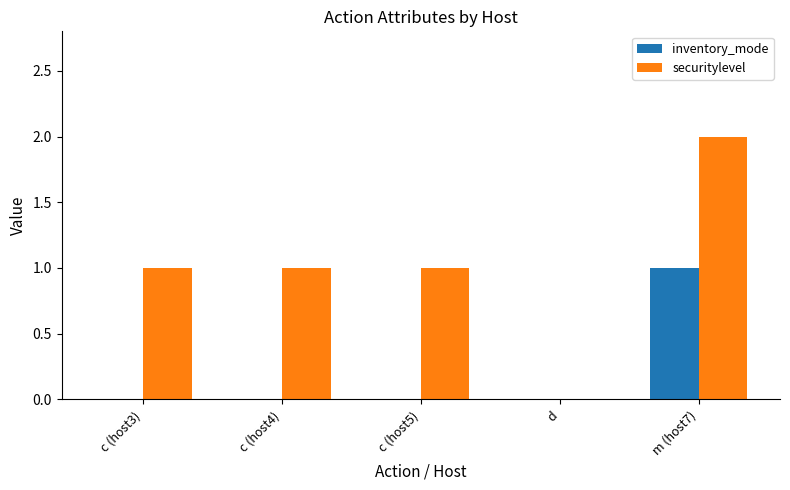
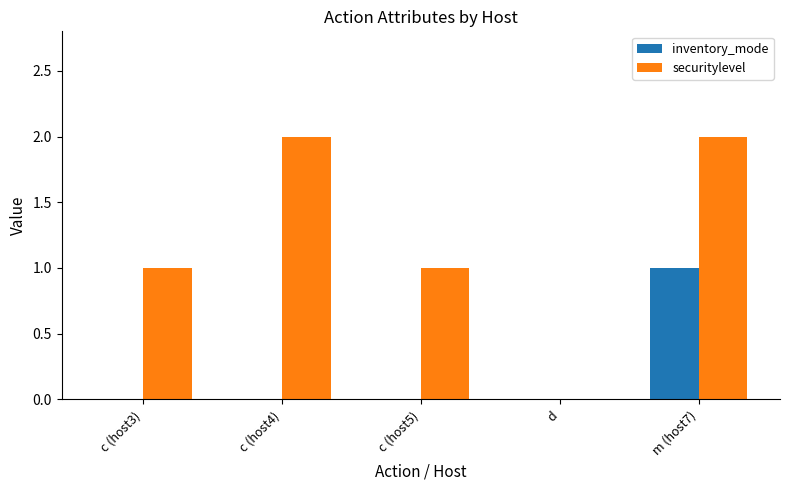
  {
    "inventory_mode": {
      "c (host3)": 0,
      "c (host4)": 0,
      "c (host5)": 0,
      "d": 0,
      "m (host7)": 1
    },
    "securitylevel": {
      "c (host3)": 1,
-     "c (host4)": 1,
+     "c (host4)": 2,
      "c (host5)": 1,
      "d": 0,
      "m (host7)": 2
    }
  }
